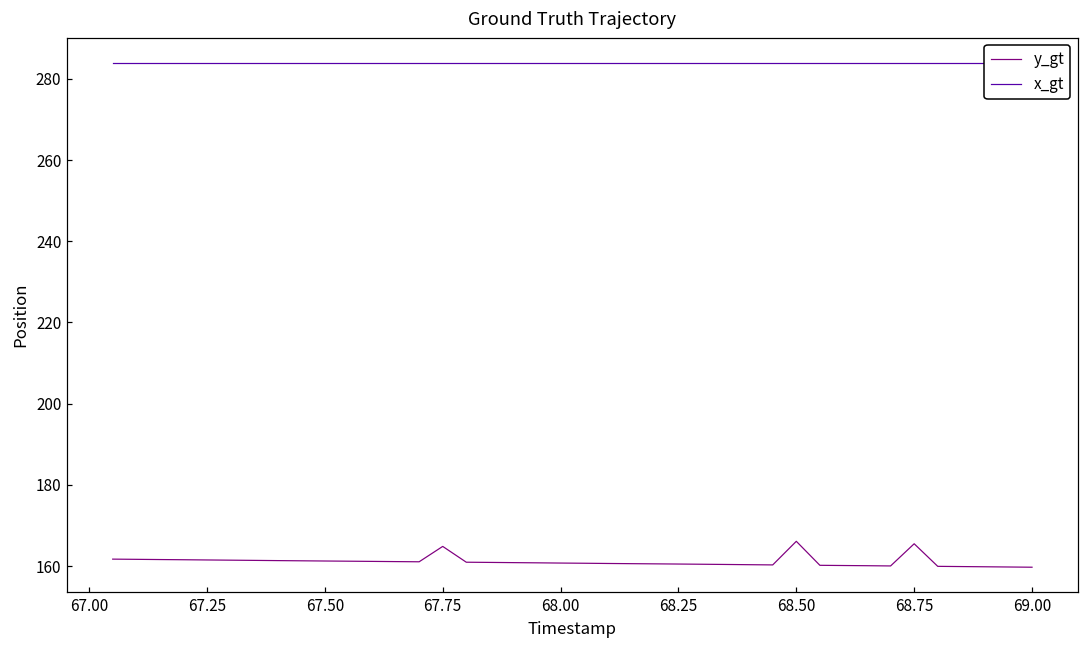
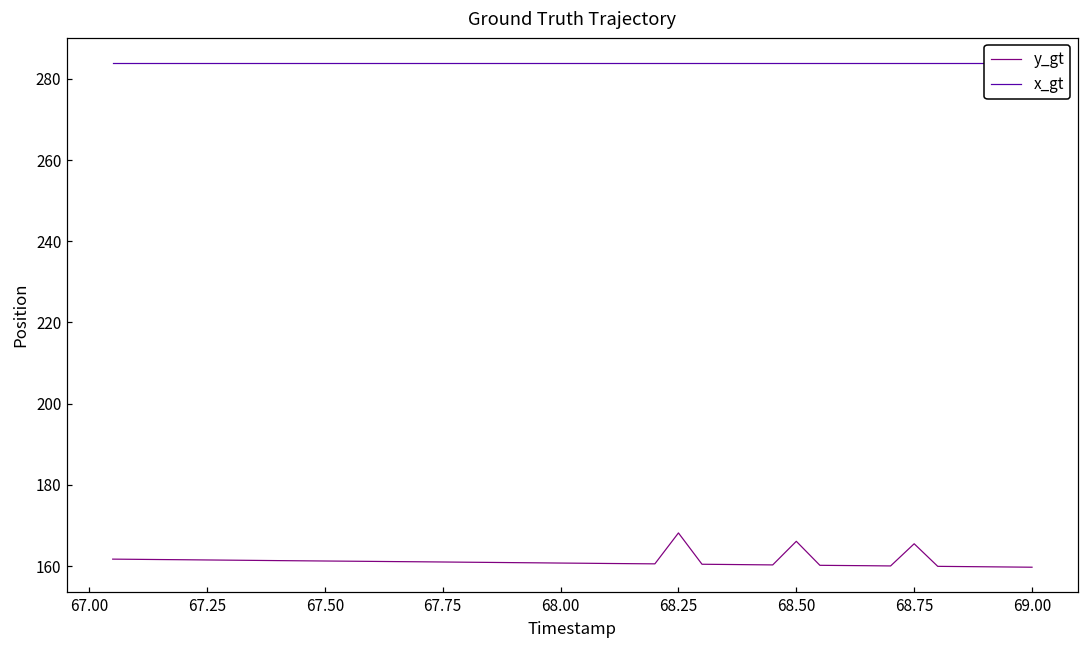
  {
    "y_gt": {
      "67.25": 162,
      "67.50": 161,
-     "67.75": 165,
+     "67.75": 161,
      "68.00": 161,
-     "68.25": 161,
+     "68.25": 168,
      "68.50": 166,
      "68.75": 166,
      "69.00": 160
    },
    "x_gt": {
      "67.25": 284,
      "67.50": 284,
      "67.75": 284,
      "68.00": 284,
      "68.25": 284,
      "68.50": 284,
      "68.75": 284
    }
  }
